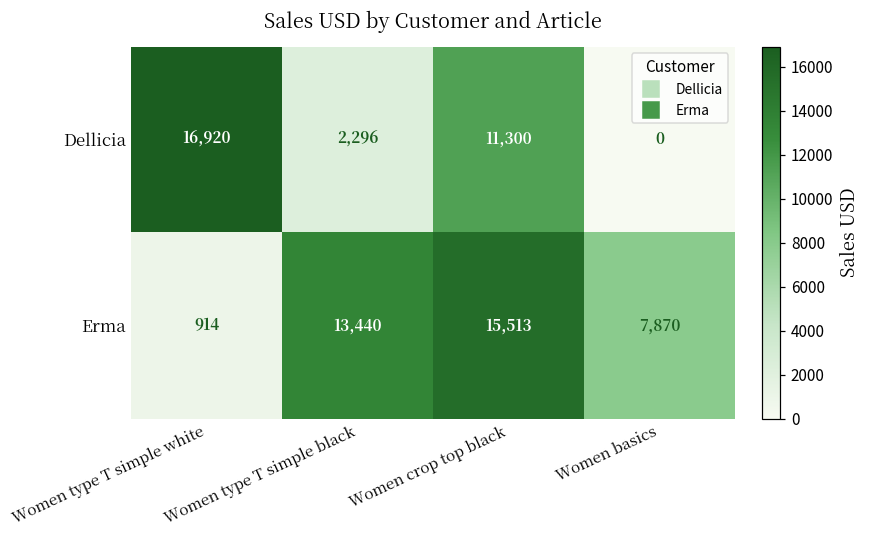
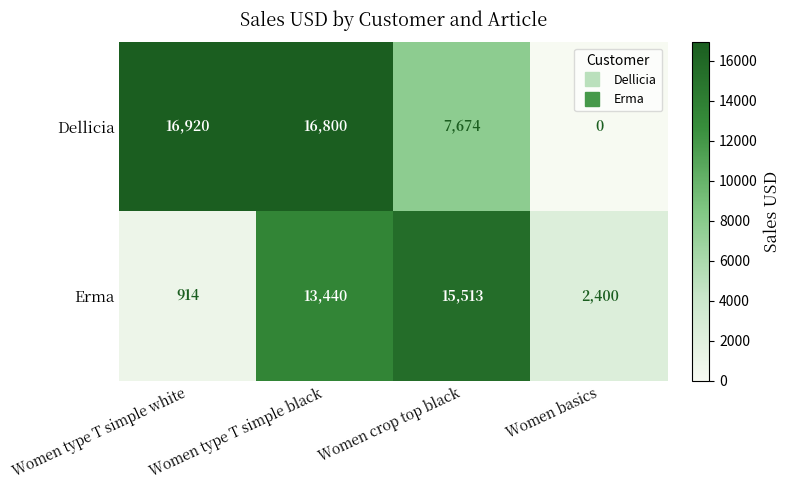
  {
    "Dellicia": {
      "Women type T simple white": "16,920",
-     "Women type T simple black": "2,296",
-     "Women crop top black": "11,300",
+     "Women type T simple black": "16,800",
+     "Women crop top black": "7,674",
      "Women basics": "0"
    },
    "Erma": {
      "Women type T simple white": "914",
      "Women type T simple black": "13,440",
      "Women crop top black": "15,513",
-     "Women basics": "7,870"
+     "Women basics": "2,400"
    }
  }
